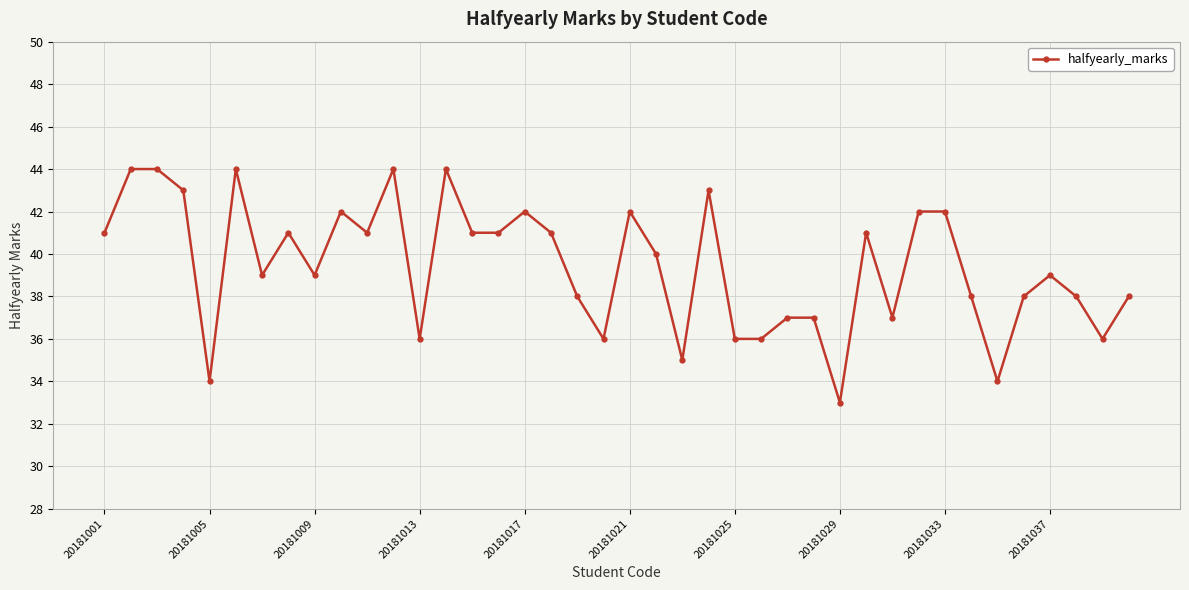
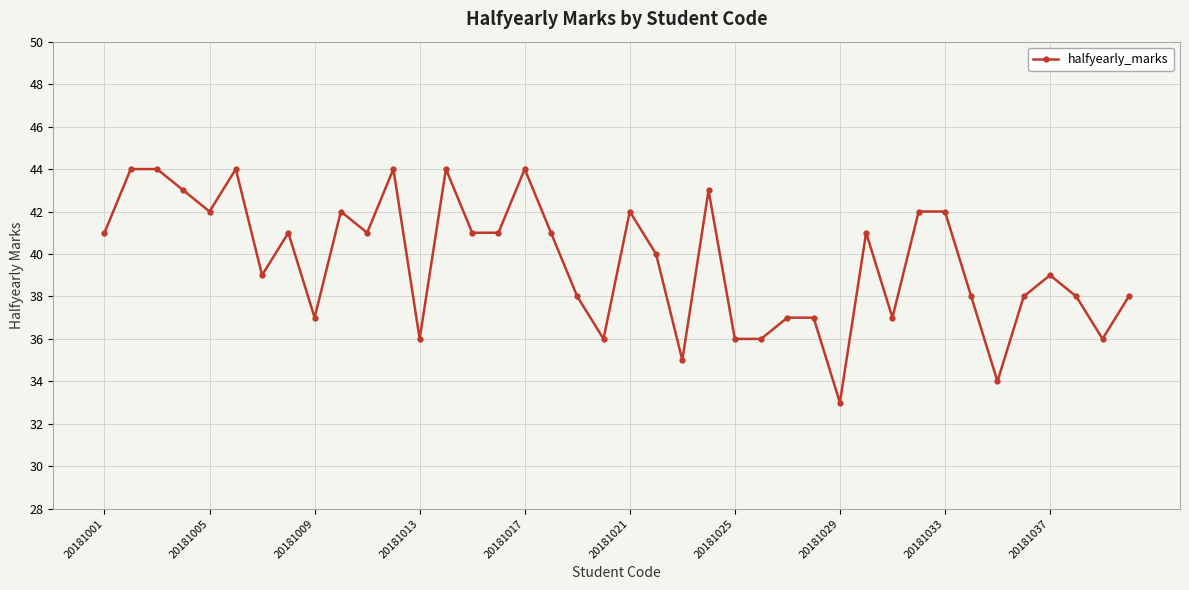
  {
    "20181001": 41,
-   "20181005": 34,
-   "20181009": 39,
+   "20181005": 42,
+   "20181009": 37,
    "20181013": 36,
-   "20181017": 42,
+   "20181017": 44,
    "20181021": 42,
    "20181025": 36,
    "20181029": 33,
    "20181033": 42,
    "20181037": 39
  }
